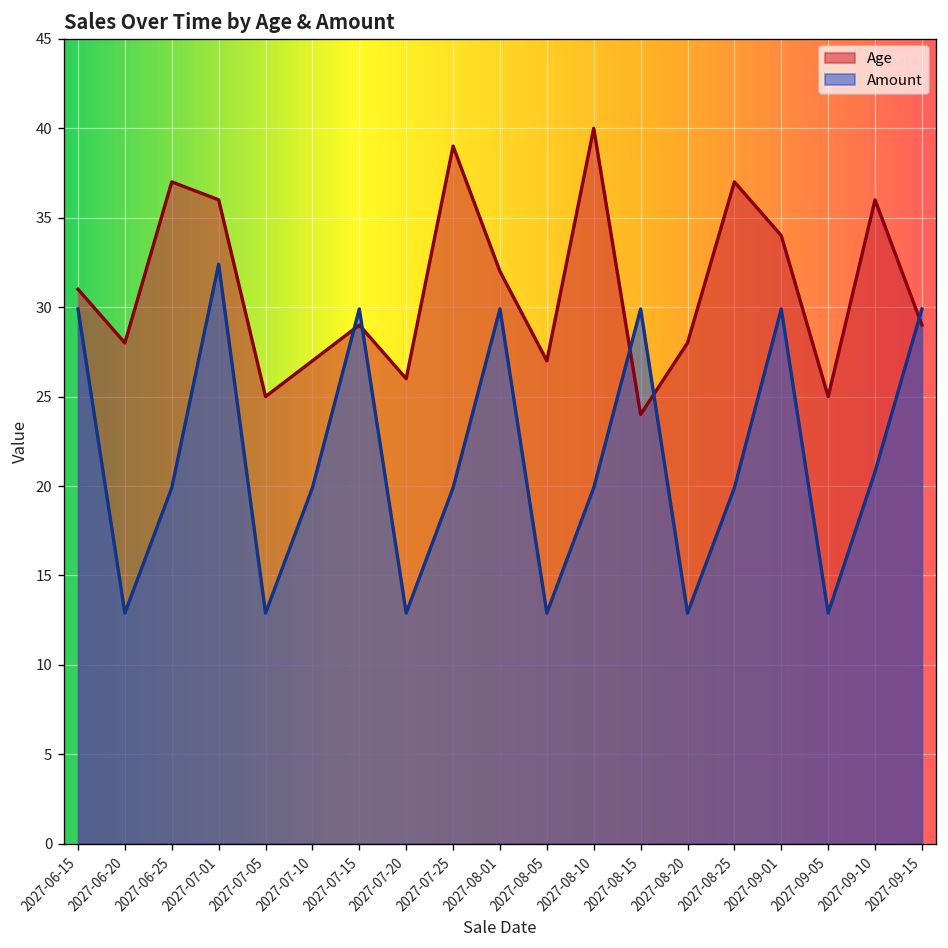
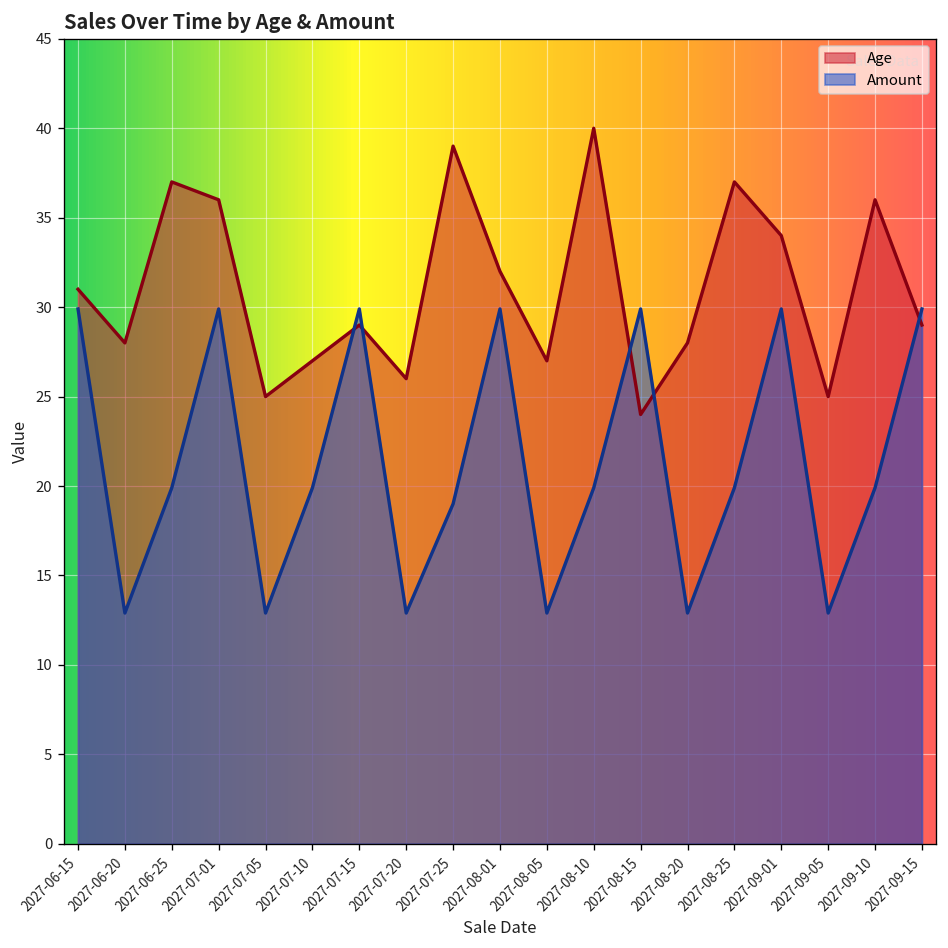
  {
    "Age": {
      "2027-06-15": 31.0,
      "2027-06-20": 28.0,
      "2027-06-25": 37.0,
      "2027-07-01": 36.0,
      "2027-07-05": 25.0,
      "2027-07-10": 27.0,
      "2027-07-15": 29.0,
      "2027-07-20": 26.0,
      "2027-07-25": 39.0,
      "2027-08-01": 32.0,
      "2027-08-05": 27.0,
      "2027-08-10": 40.0,
      "2027-08-15": 24.0,
      "2027-08-20": 28.0,
      "2027-08-25": 37.0,
      "2027-09-01": 34.0,
      "2027-09-05": 25.0,
      "2027-09-10": 36.0,
      "2027-09-15": 29.0
    },
    "Amount": {
      "2027-06-15": 29.9,
      "2027-06-20": 12.9,
      "2027-06-25": 19.9,
-     "2027-07-01": 32.4,
+     "2027-07-01": 29.9,
      "2027-07-05": 12.9,
      "2027-07-10": 19.9,
      "2027-07-15": 29.9,
      "2027-07-20": 12.9,
-     "2027-07-25": 19.9,
+     "2027-07-25": 19.0,
      "2027-08-01": 29.9,
      "2027-08-05": 12.9,
      "2027-08-10": 19.9,
      "2027-08-15": 29.9,
      "2027-08-20": 12.9,
      "2027-08-25": 19.9,
      "2027-09-01": 29.9,
      "2027-09-05": 12.9,
-     "2027-09-10": 20.8,
+     "2027-09-10": 19.9,
      "2027-09-15": 29.9
    }
  }
